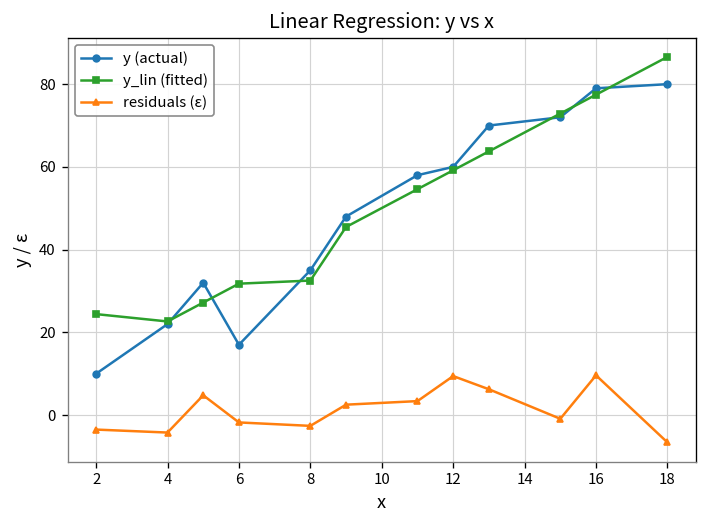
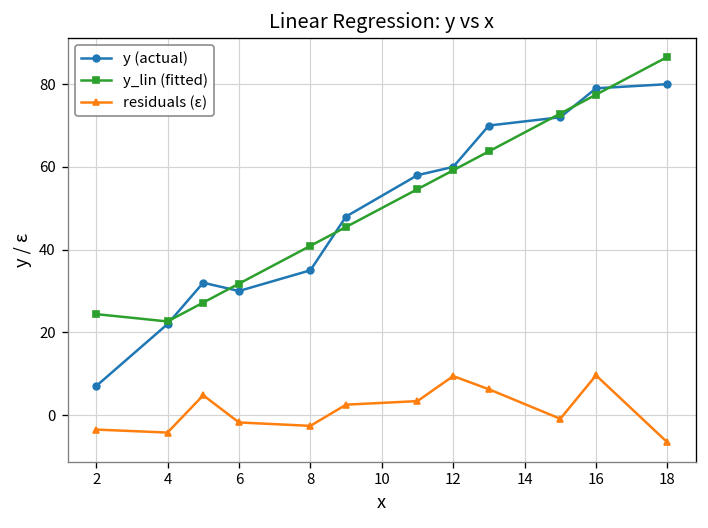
  {
    "y (actual)": {
-     "2": 10,
-     "6": 17,
+     "2": 7,
+     "6": 30,
      "8": 35,
      "12": 60,
      "16": 79,
      "18": 80
    },
    "y_lin (fitted)": {
      "2": 24,
      "6": 32,
-     "8": 33,
+     "8": 41,
      "12": 59,
      "16": 77,
      "18": 87
    },
    "residuals (ε)": {
      "2": -3,
      "4": -4,
      "6": -2,
      "8": -3,
      "12": 9,
      "16": 10,
      "18": -7
    }
  }
